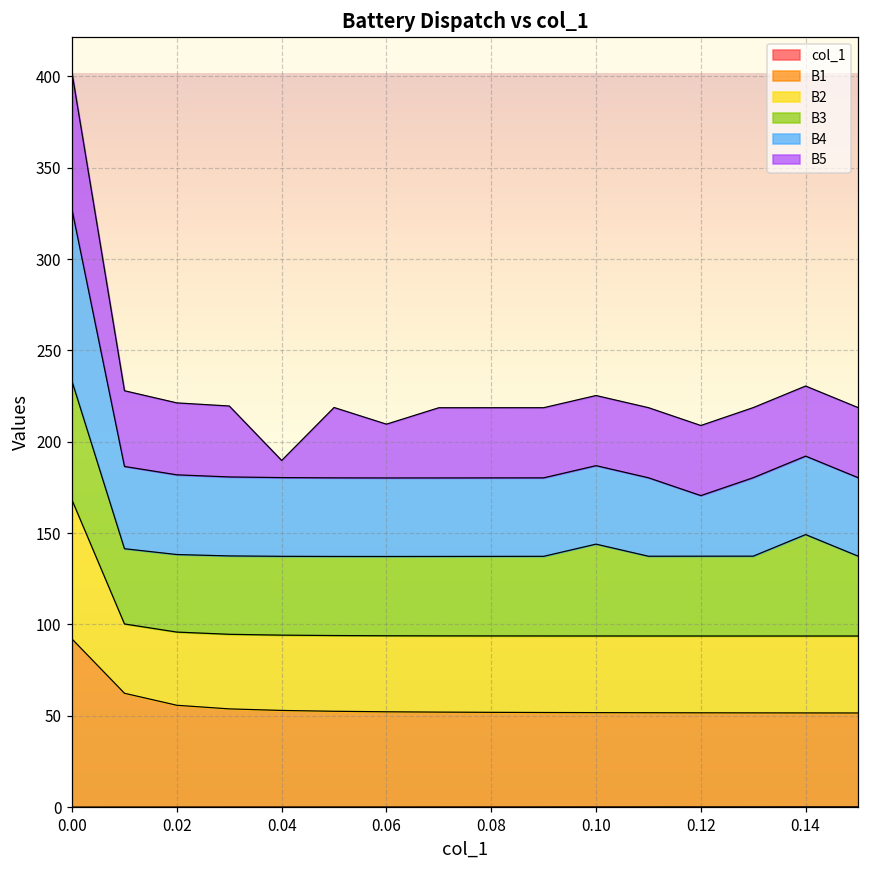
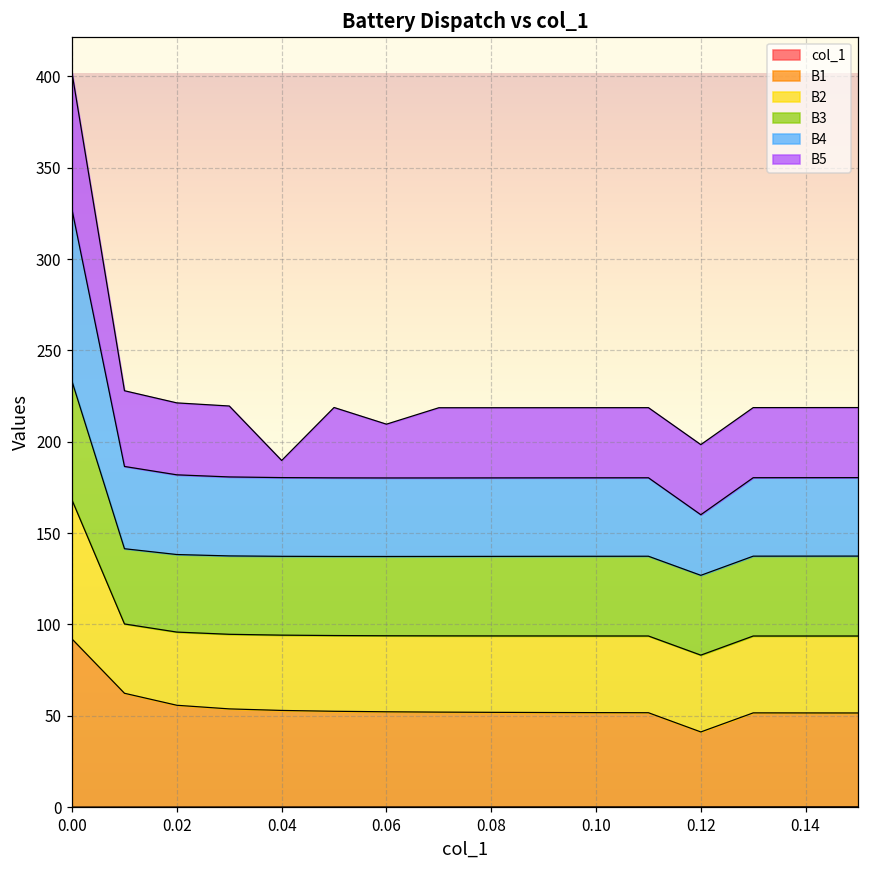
  {
    "col_1": {
      "0.00": 0,
      "0.02": 0,
      "0.04": 0,
      "0.06": 0,
      "0.08": 0,
      "0.10": 0,
      "0.12": 0,
      "0.14": 0
    },
    "B1": {
      "0.00": 92,
      "0.02": 56,
      "0.04": 53,
      "0.06": 52,
      "0.08": 52,
      "0.10": 52,
-     "0.12": 51,
+     "0.12": 41,
      "0.14": 51
    },
    "B2": {
      "0.00": 76,
      "0.02": 40,
      "0.04": 41,
      "0.06": 42,
      "0.08": 42,
      "0.10": 42,
      "0.12": 42,
      "0.14": 42
    },
    "B3": {
      "0.00": 65,
      "0.02": 42,
      "0.04": 43,
      "0.06": 43,
      "0.08": 44,
-     "0.10": 50,
+     "0.10": 44,
      "0.12": 44,
-     "0.14": 56
+     "0.14": 44
    },
    "B4": {
      "0.00": 94,
      "0.02": 44,
      "0.04": 43,
      "0.06": 43,
      "0.08": 43,
      "0.10": 43,
      "0.12": 33,
      "0.14": 43
    },
    "B5": {
      "0.00": 75,
      "0.02": 39,
      "0.04": 9,
      "0.06": 29,
      "0.08": 38,
      "0.10": 38,
      "0.12": 38,
      "0.14": 38
    }
  }
